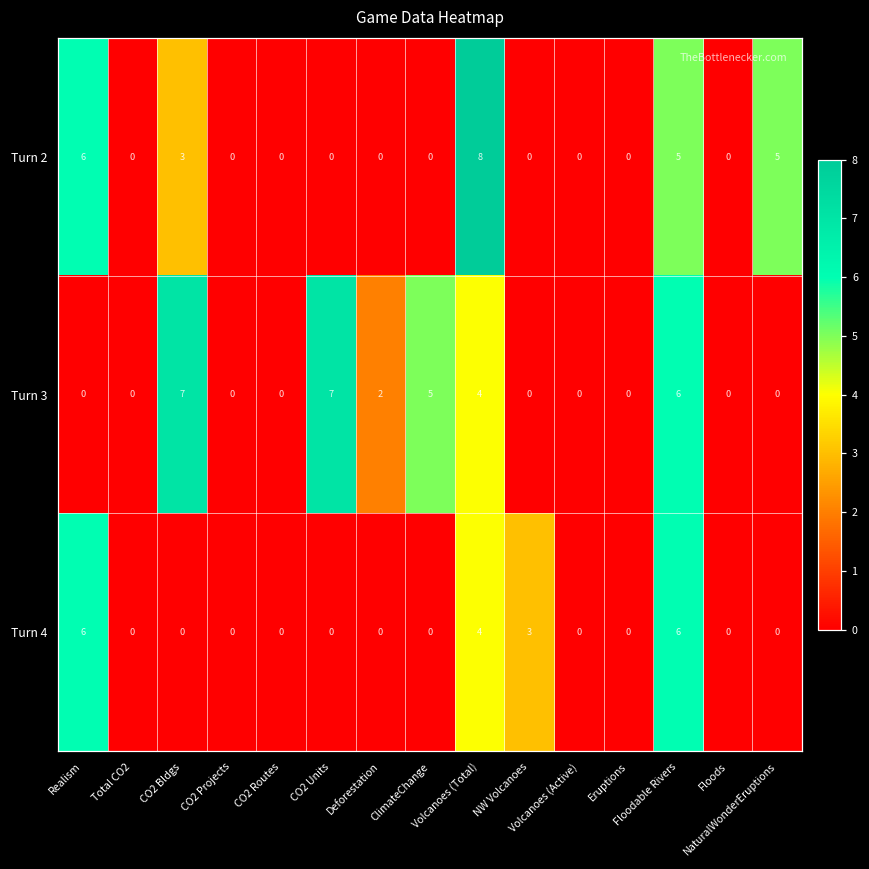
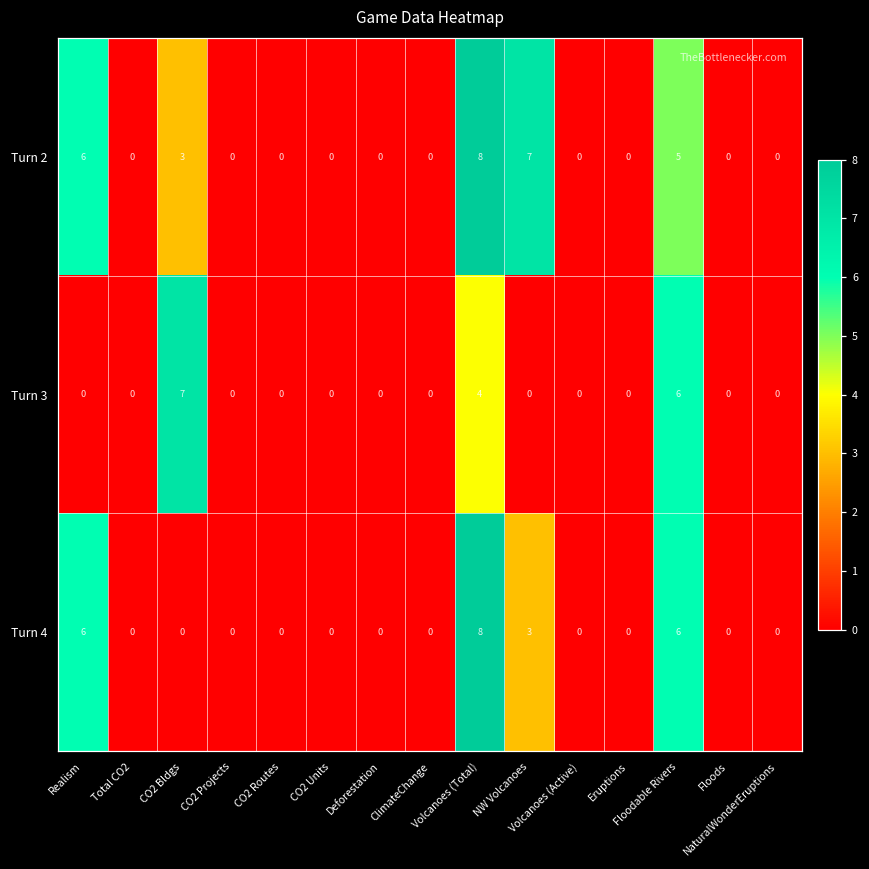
  {
    "Turn 2": {
      "Realism": 6,
      "Total CO2": 0,
      "CO2 Bldgs": 3,
      "CO2 Projects": 0,
      "CO2 Routes": 0,
      "CO2 Units": 0,
      "Deforestation": 0,
      "ClimateChange": 0,
      "Volcanoes (Total)": 8,
-     "NW Volcanoes": 0,
+     "NW Volcanoes": 7,
      "Volcanoes (Active)": 0,
      "Eruptions": 0,
      "Floodable Rivers": 5,
-     "NaturalWonderEruptions": 5
+     "NaturalWonderEruptions": 0
    },
    "Turn 3": {
      "Realism": 0,
      "Total CO2": 0,
      "CO2 Bldgs": 7,
      "CO2 Projects": 0,
      "CO2 Routes": 0,
-     "CO2 Units": 7,
-     "Deforestation": 2,
-     "ClimateChange": 5,
+     "CO2 Units": 0,
+     "Deforestation": 0,
+     "ClimateChange": 0,
      "Volcanoes (Total)": 4,
      "NW Volcanoes": 0,
      "Volcanoes (Active)": 0,
      "Eruptions": 0,
      "Floodable Rivers": 6,
      "Floods": 0,
      "NaturalWonderEruptions": 0
    },
    "Turn 4": {
      "Realism": 6,
      "Total CO2": 0,
      "CO2 Bldgs": 0,
      "CO2 Projects": 0,
      "CO2 Routes": 0,
      "CO2 Units": 0,
      "Deforestation": 0,
      "ClimateChange": 0,
-     "Volcanoes (Total)": 4,
+     "Volcanoes (Total)": 8,
      "NW Volcanoes": 3,
      "Volcanoes (Active)": 0,
      "Eruptions": 0,
      "Floodable Rivers": 6,
      "Floods": 0,
      "NaturalWonderEruptions": 0
    }
  }
